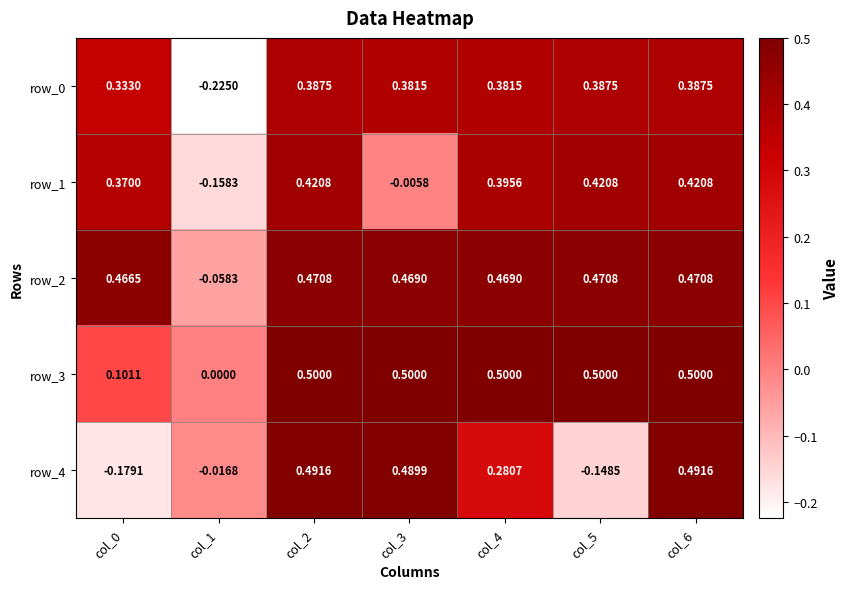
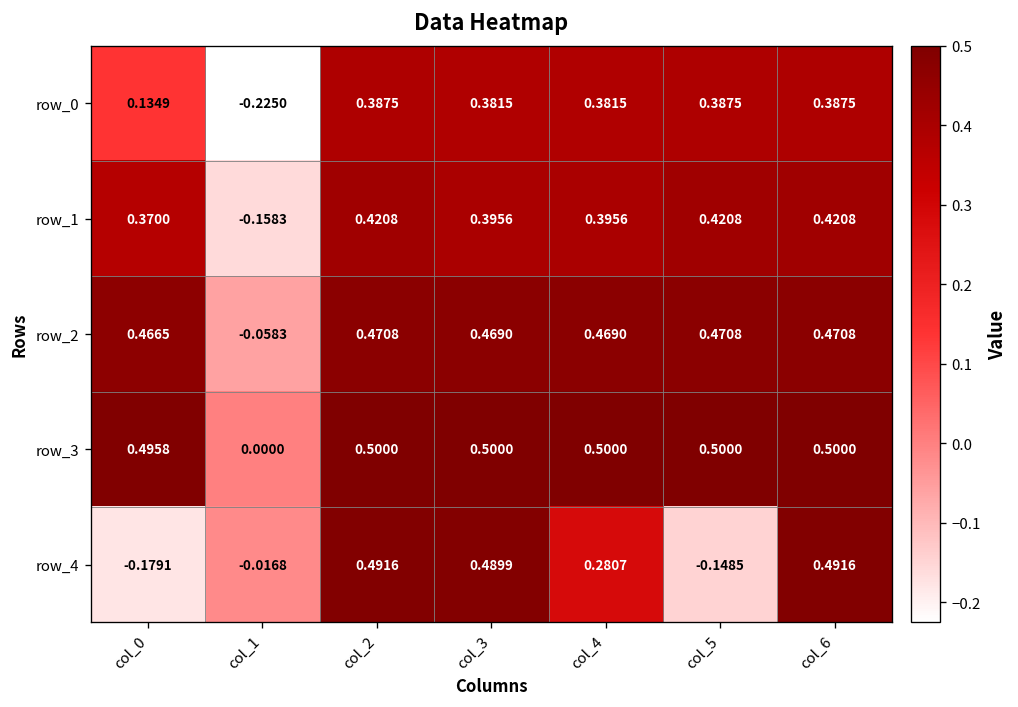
  {
    "row_0": {
-     "col_0": 0.3330,
+     "col_0": 0.1349,
      "col_1": -0.2250,
      "col_2": 0.3875,
      "col_3": 0.3815,
      "col_4": 0.3815,
      "col_5": 0.3875,
      "col_6": 0.3875
    },
    "row_1": {
      "col_0": 0.3700,
      "col_1": -0.1583,
      "col_2": 0.4208,
-     "col_3": -0.0058,
+     "col_3": 0.3956,
      "col_4": 0.3956,
      "col_5": 0.4208,
      "col_6": 0.4208
    },
    "row_2": {
      "col_0": 0.4665,
      "col_1": -0.0583,
      "col_2": 0.4708,
      "col_3": 0.4690,
      "col_4": 0.4690,
      "col_5": 0.4708,
      "col_6": 0.4708
    },
    "row_3": {
-     "col_0": 0.1011,
+     "col_0": 0.4958,
      "col_1": 0.0000,
      "col_2": 0.5000,
      "col_3": 0.5000,
      "col_4": 0.5000,
      "col_5": 0.5000,
      "col_6": 0.5000
    },
    "row_4": {
      "col_0": -0.1791,
      "col_1": -0.0168,
      "col_2": 0.4916,
      "col_3": 0.4899,
      "col_4": 0.2807,
      "col_5": -0.1485,
      "col_6": 0.4916
    }
  }
